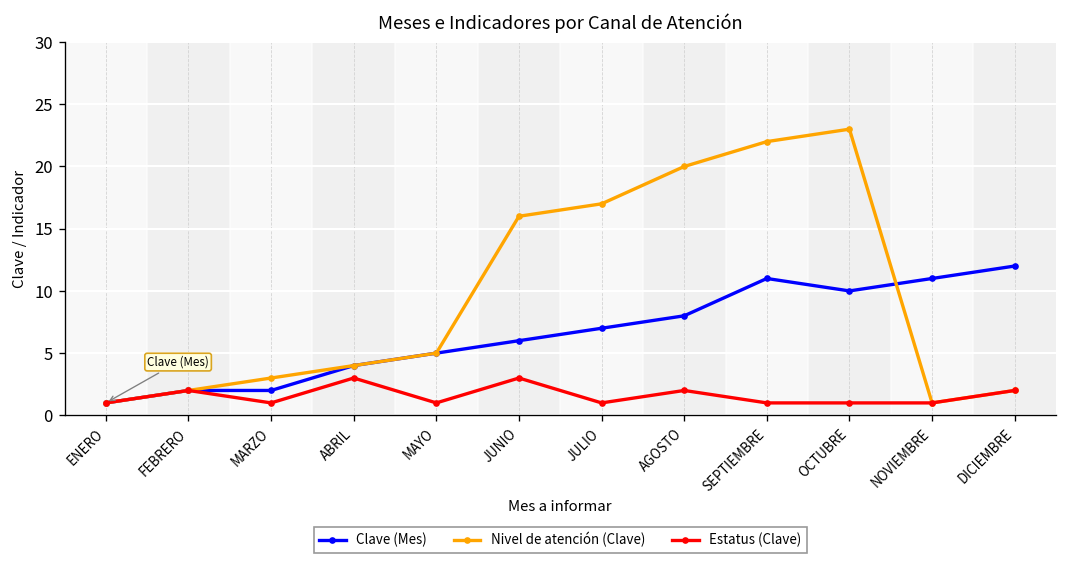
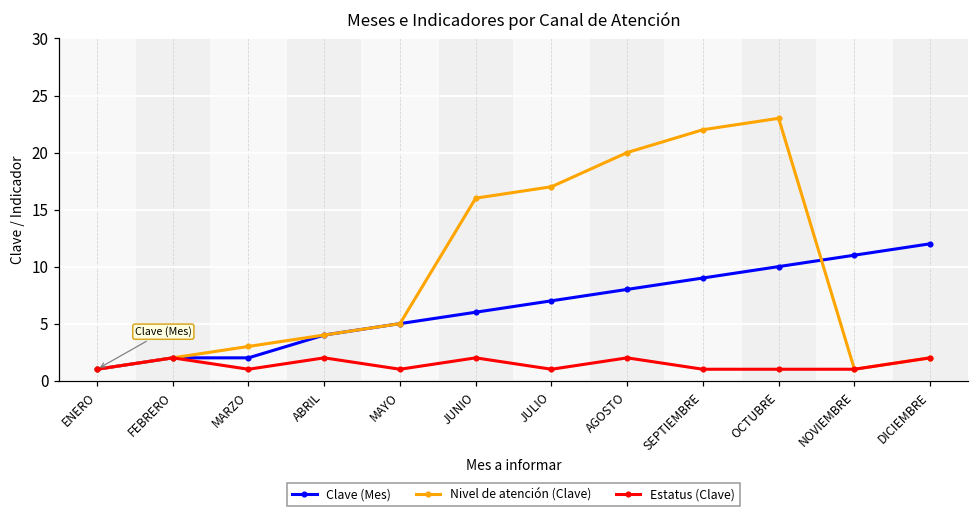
  {
    "Clave (Mes)": {
      "MARZO": 2,
      "JUNIO": 6,
      "JULIO": 7,
      "AGOSTO": 8,
-     "SEPTIEMBRE": 11,
+     "SEPTIEMBRE": 9,
      "OCTUBRE": 10,
      "NOVIEMBRE": 11,
      "DICIEMBRE": 12
    },
    "Nivel de atención (Clave)": {
      "MARZO": 3,
      "JUNIO": 16,
      "JULIO": 17,
      "AGOSTO": 20,
      "SEPTIEMBRE": 22,
      "OCTUBRE": 23
    },
    "Estatus (Clave)": {
      "MARZO": 1,
-     "ABRIL": 3,
+     "ABRIL": 2,
      "MAYO": 1,
-     "JUNIO": 3,
+     "JUNIO": 2,
      "JULIO": 1,
      "AGOSTO": 2,
      "SEPTIEMBRE": 1,
      "OCTUBRE": 1
    }
  }
